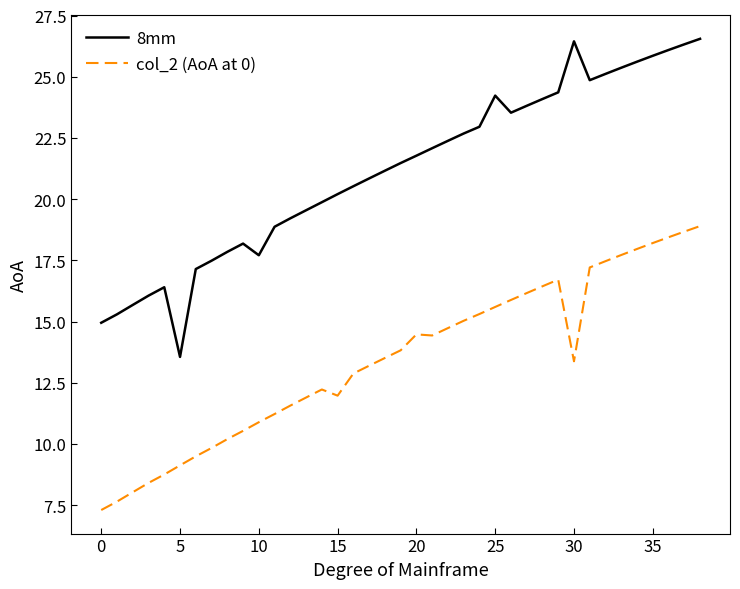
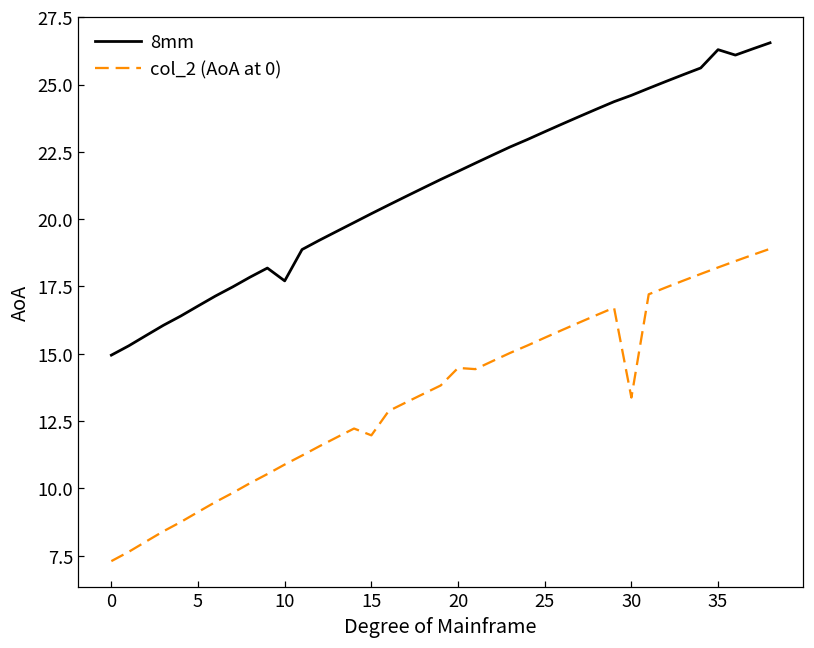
  {
    "8mm": {
      "0": 14.9,
-     "5": 13.6,
+     "5": 16.8,
      "10": 17.7,
      "15": 20.2,
      "20": 21.8,
-     "25": 24.2,
-     "30": 26.4,
-     "35": 25.9
+     "25": 23.2,
+     "30": 24.6,
+     "35": 26.3
    },
    "col_2 (AoA at 0)": {
      "0": 7.3,
      "5": 9.1,
      "10": 10.9,
      "15": 12.0,
      "20": 14.5,
      "25": 15.6,
      "30": 13.4,
      "35": 18.2
    }
  }
